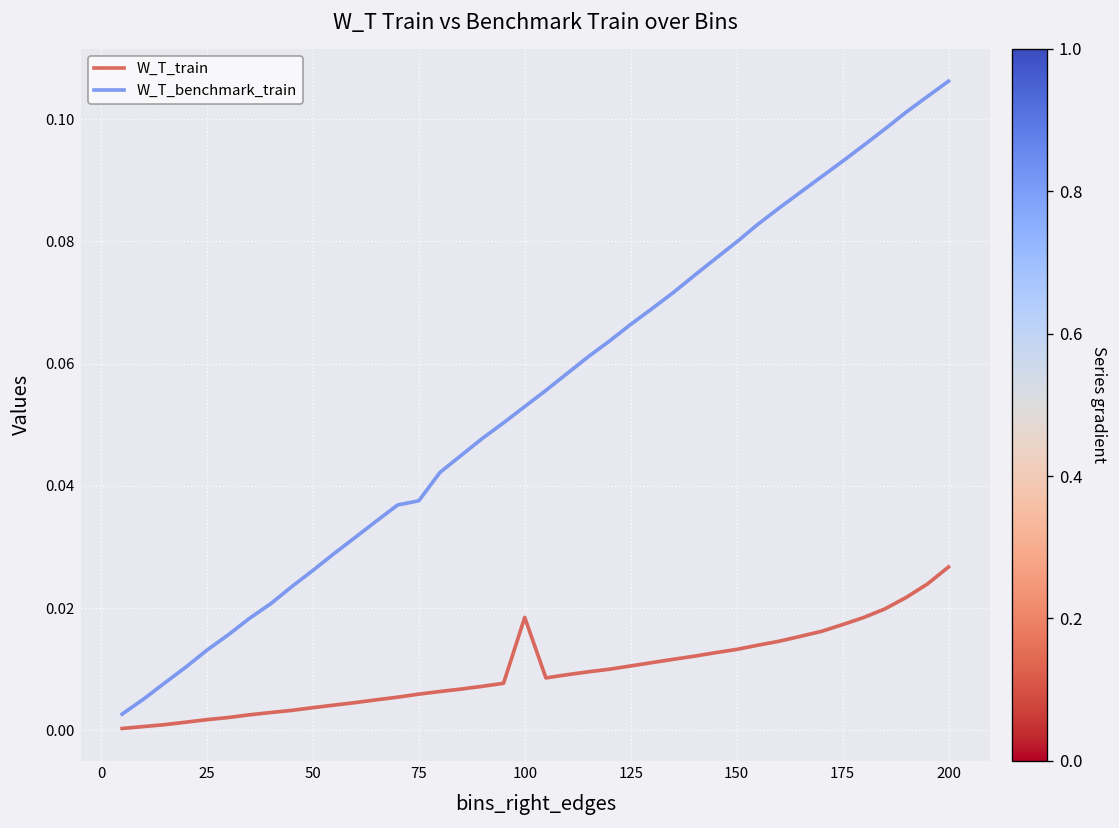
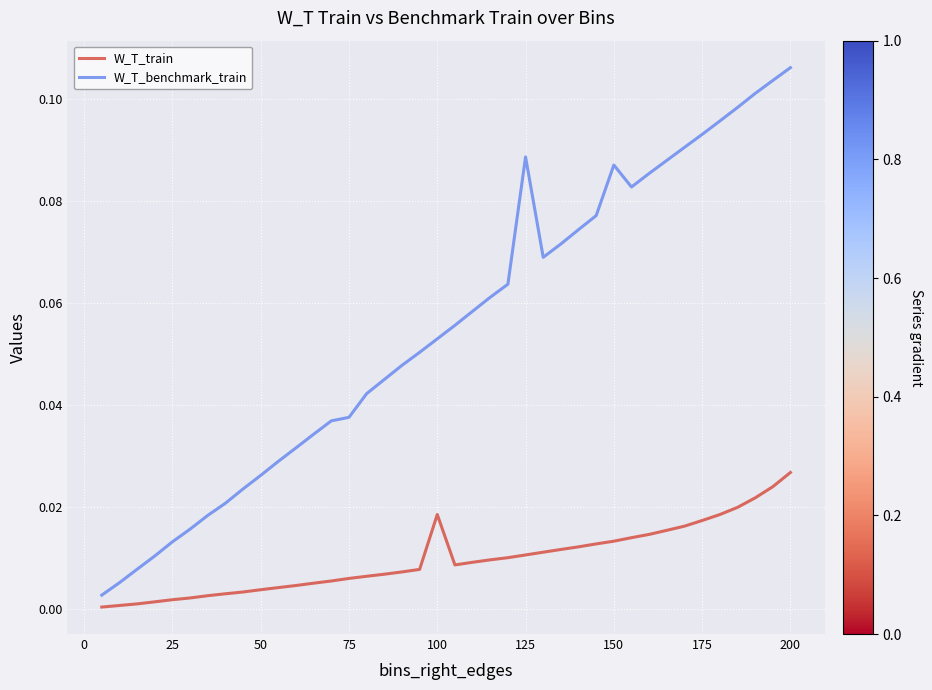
  {
    "W_T_train": {
      "25": 0.002,
      "50": 0.004,
      "75": 0.006,
      "100": 0.018,
      "125": 0.011,
      "150": 0.013,
      "175": 0.017,
      "200": 0.027
    },
    "W_T_benchmark_train": {
      "25": 0.013,
      "50": 0.026,
      "75": 0.038,
      "100": 0.053,
-     "125": 0.066,
-     "150": 0.080,
+     "125": 0.089,
+     "150": 0.087,
      "175": 0.093,
      "200": 0.106
    }
  }
